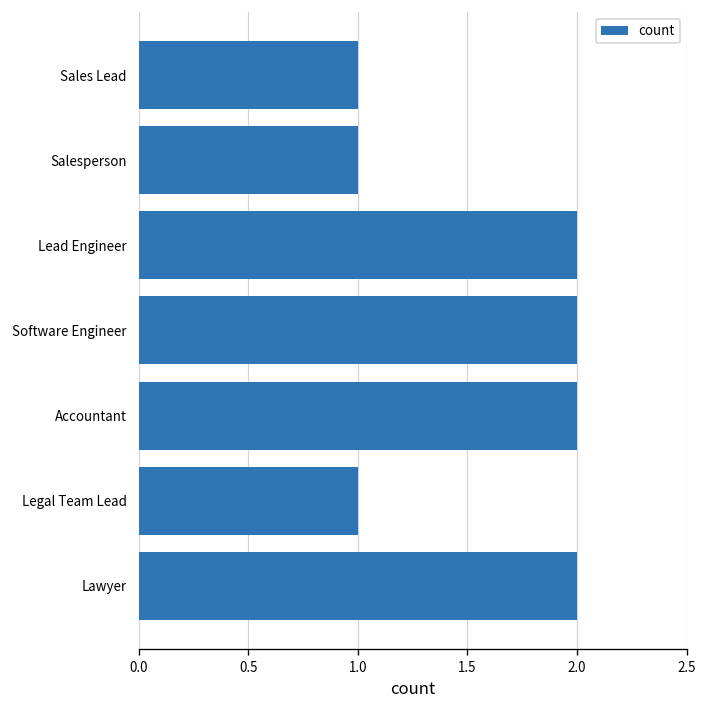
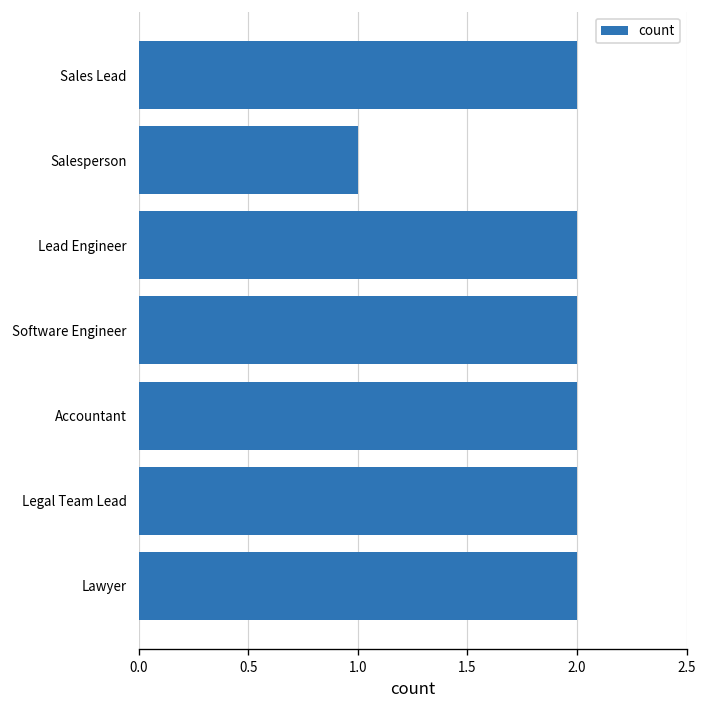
  {
-   "Sales Lead": 1,
+   "Sales Lead": 2,
    "Salesperson": 1,
    "Lead Engineer": 2,
    "Software Engineer": 2,
    "Accountant": 2,
-   "Legal Team Lead": 1,
+   "Legal Team Lead": 2,
    "Lawyer": 2
  }
